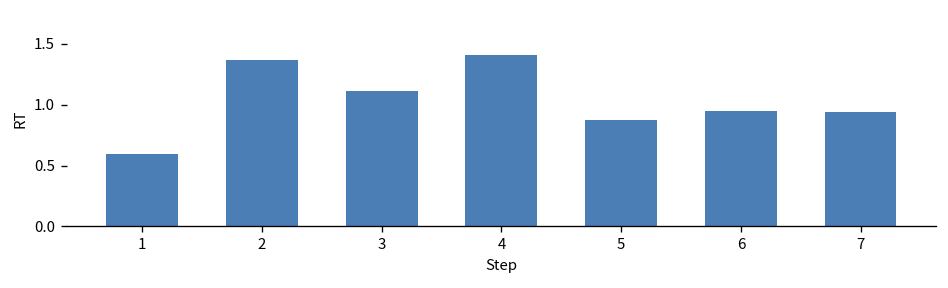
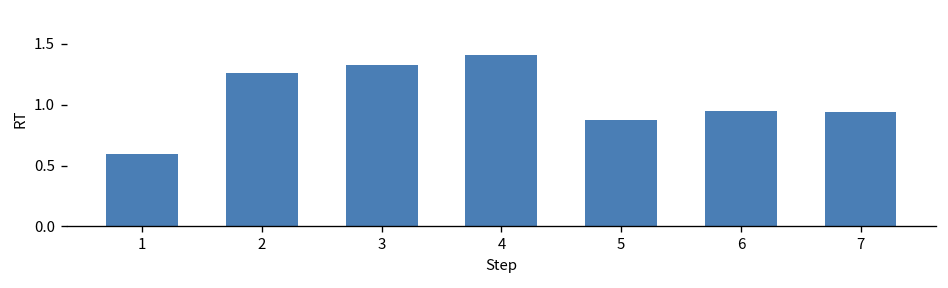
  {
    "1": 0.59,
-   "2": 1.37,
-   "3": 1.11,
+   "2": 1.26,
+   "3": 1.33,
    "4": 1.41,
    "5": 0.87,
    "6": 0.95,
    "7": 0.94
  }
